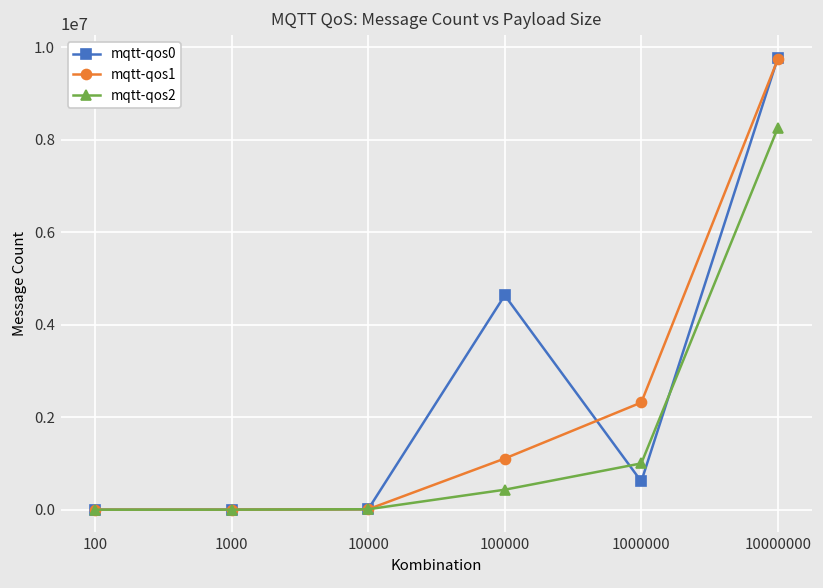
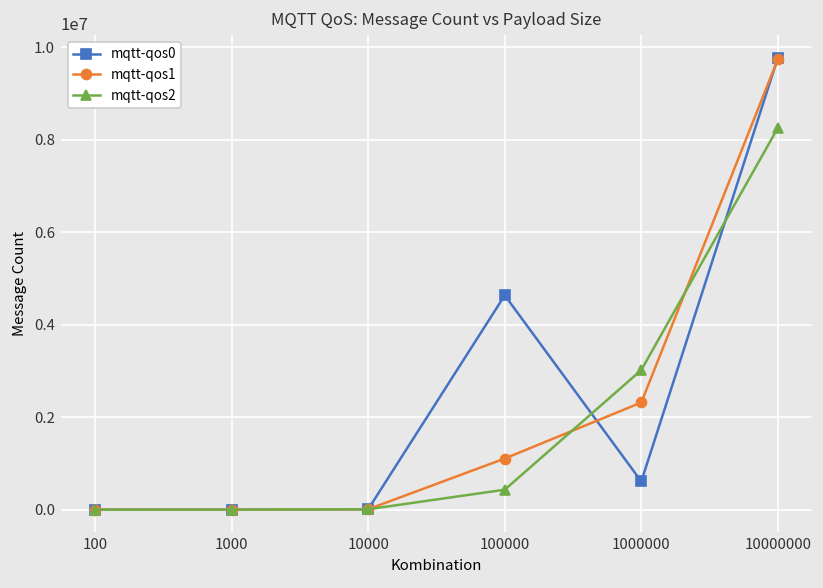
  {
    "mqtt-qos0": {
      "100000": 4600000,
      "1000000": 600000
    },
    "mqtt-qos1": {
      "100000": 1100000,
      "1000000": 2300000
    },
    "mqtt-qos2": {
      "100000": 400000,
-     "1000000": 1000000,
+     "1000000": 3000000,
      "10000000": 8300000
    }
  }
